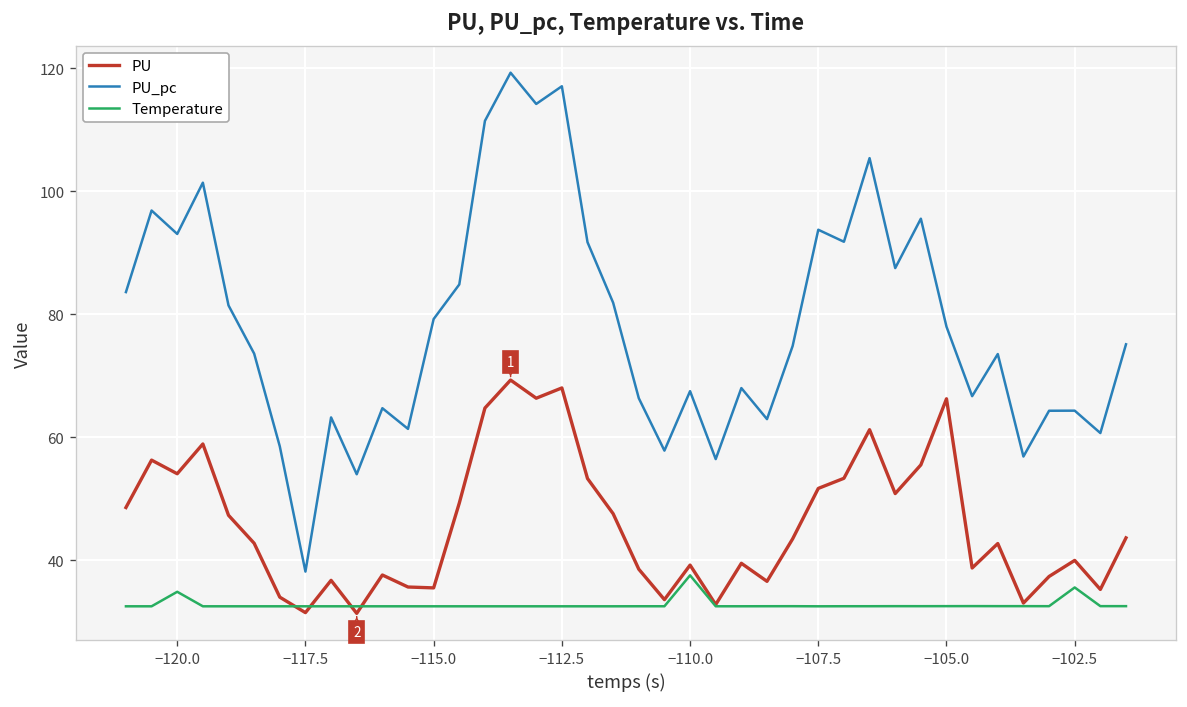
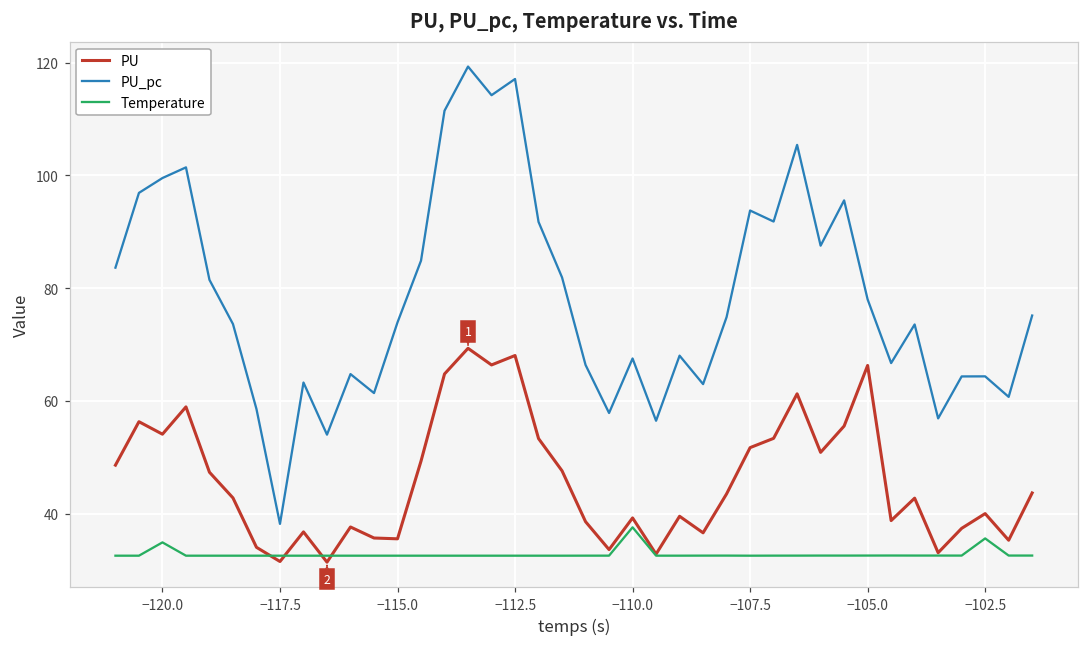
  {
    "PU": {
      "−120.0": 54,
      "−117.5": 31,
      "−115.0": 36,
      "−112.5": 68,
      "−110.0": 39,
      "−107.5": 52,
      "−105.0": 66,
      "−102.5": 40
    },
    "PU_pc": {
-     "−120.0": 93,
+     "−120.0": 100,
      "−117.5": 38,
-     "−115.0": 79,
+     "−115.0": 74,
      "−112.5": 117,
      "−110.0": 68,
      "−107.5": 94,
      "−105.0": 78,
      "−102.5": 64
    },
    "Temperature": {
      "−120.0": 35,
      "−117.5": 33,
      "−115.0": 33,
      "−112.5": 33,
      "−110.0": 38,
      "−107.5": 33,
      "−105.0": 33,
      "−102.5": 36
    }
  }
